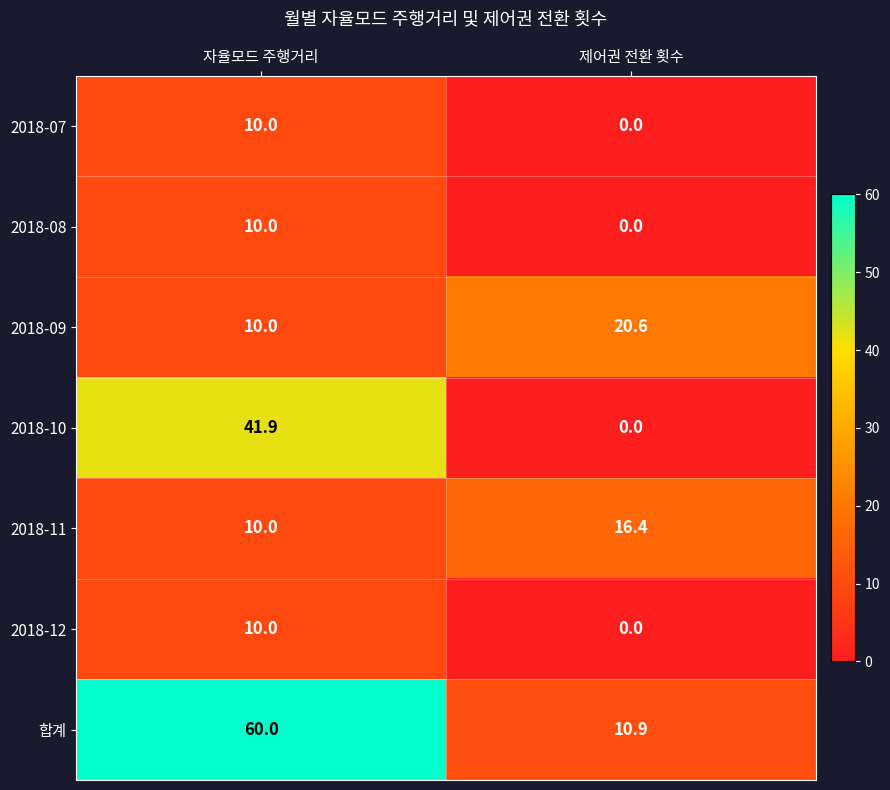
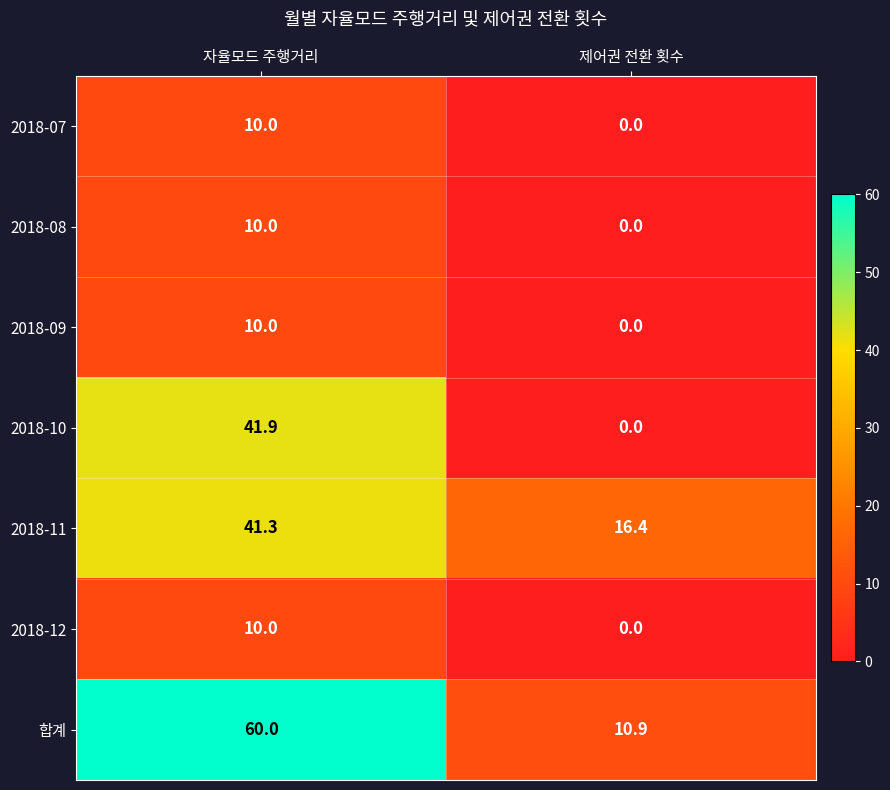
  {
    "2018-07": {
      "자율모드 주행거리": 10.0,
      "제어권 전환 횟수": 0.0
    },
    "2018-08": {
      "자율모드 주행거리": 10.0,
      "제어권 전환 횟수": 0.0
    },
    "2018-09": {
      "자율모드 주행거리": 10.0,
-     "제어권 전환 횟수": 20.6
+     "제어권 전환 횟수": 0.0
    },
    "2018-10": {
      "자율모드 주행거리": 41.9,
      "제어권 전환 횟수": 0.0
    },
    "2018-11": {
-     "자율모드 주행거리": 10.0,
+     "자율모드 주행거리": 41.3,
      "제어권 전환 횟수": 16.4
    },
    "2018-12": {
      "자율모드 주행거리": 10.0,
      "제어권 전환 횟수": 0.0
    },
    "합계": {
      "자율모드 주행거리": 60.0,
      "제어권 전환 횟수": 10.9
    }
  }
